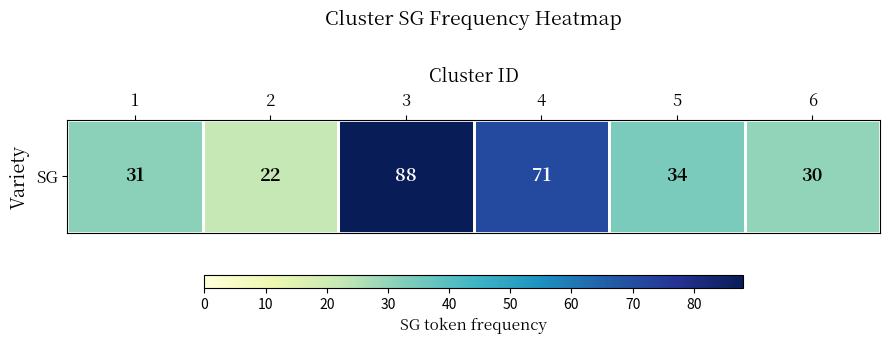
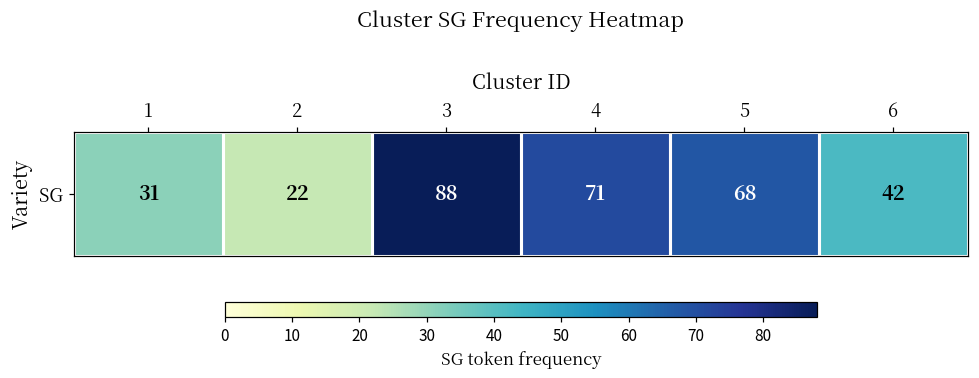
  {
    "SG": {
      "1": 31,
      "2": 22,
      "3": 88,
      "4": 71,
-     "5": 34,
-     "6": 30
+     "5": 68,
+     "6": 42
    }
  }
